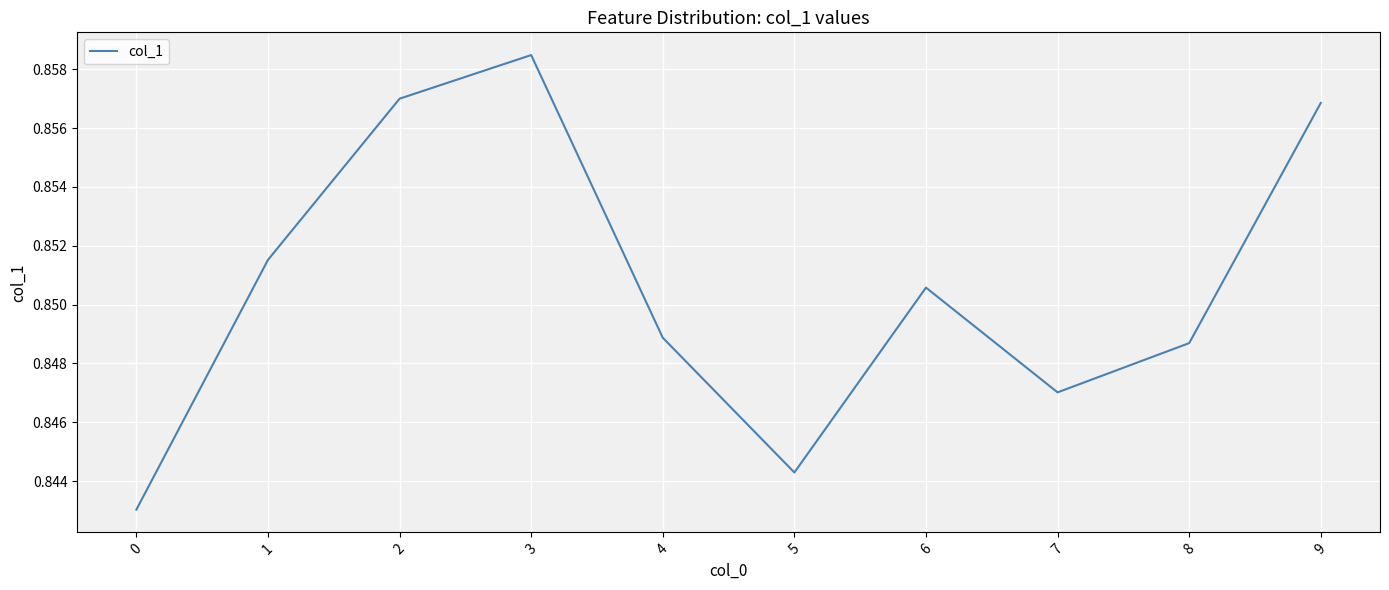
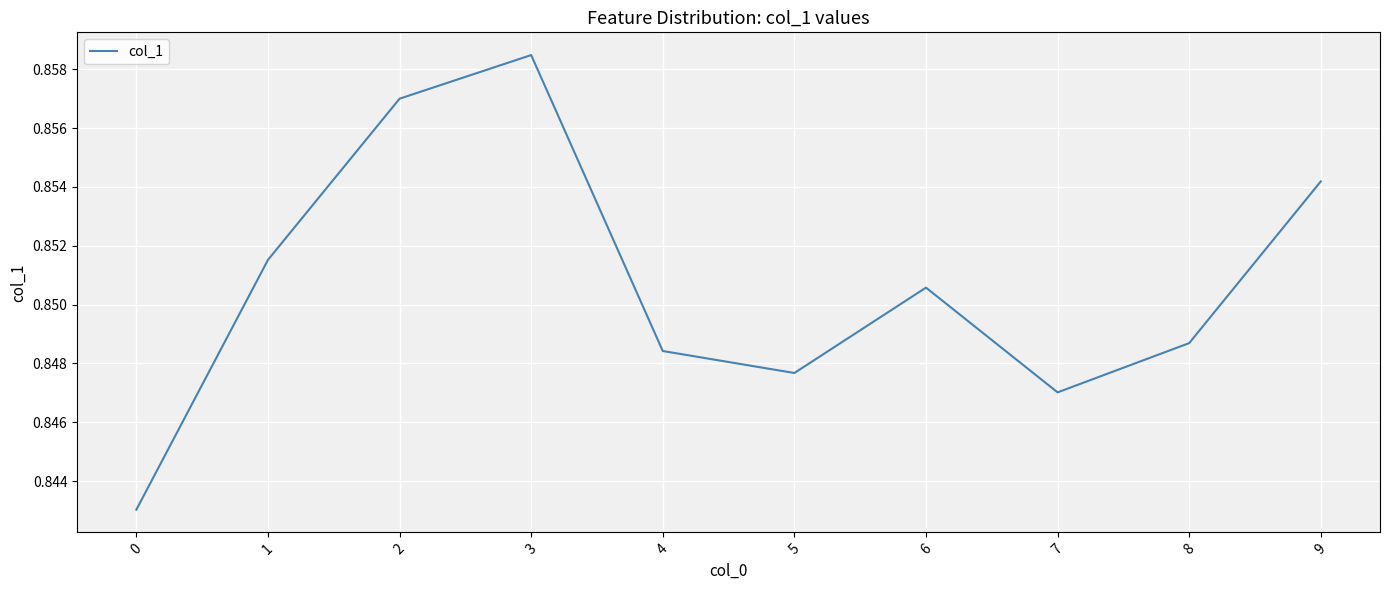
  {
    "0": 0.8430,
    "1": 0.8515,
    "2": 0.8570,
    "3": 0.8585,
-   "4": 0.8489,
-   "5": 0.8443,
+   "4": 0.8484,
+   "5": 0.8477,
    "6": 0.8506,
    "7": 0.8470,
    "8": 0.8487,
-   "9": 0.8569
+   "9": 0.8542
  }
